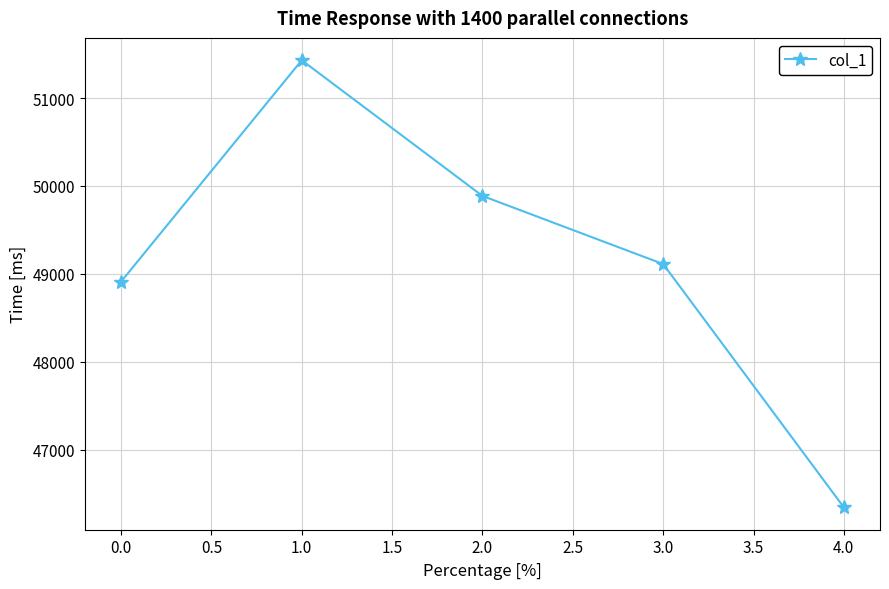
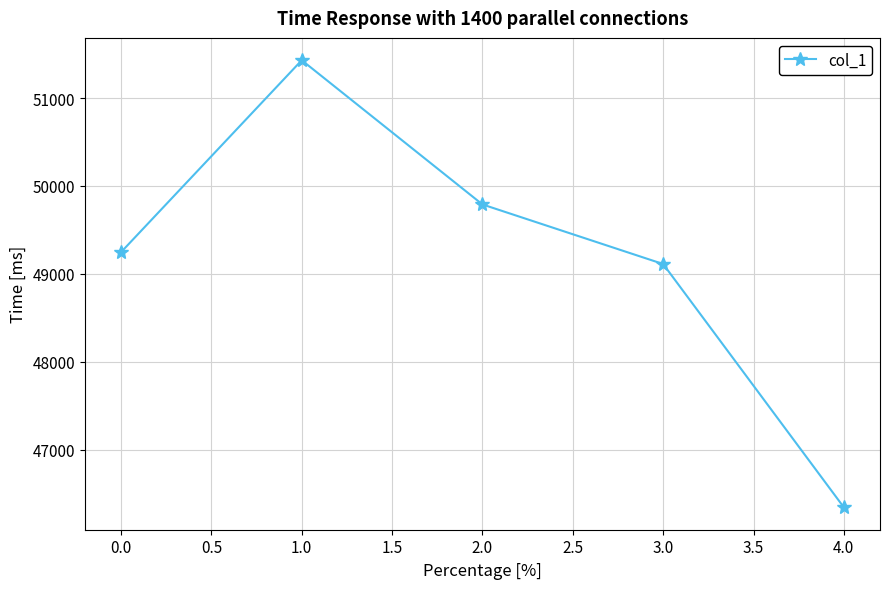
  {
-   "0.0": 48900,
+   "0.0": 49200,
    "1.0": 51400,
-   "2.0": 49900,
+   "2.0": 49800,
    "3.0": 49100,
    "4.0": 46300
  }
